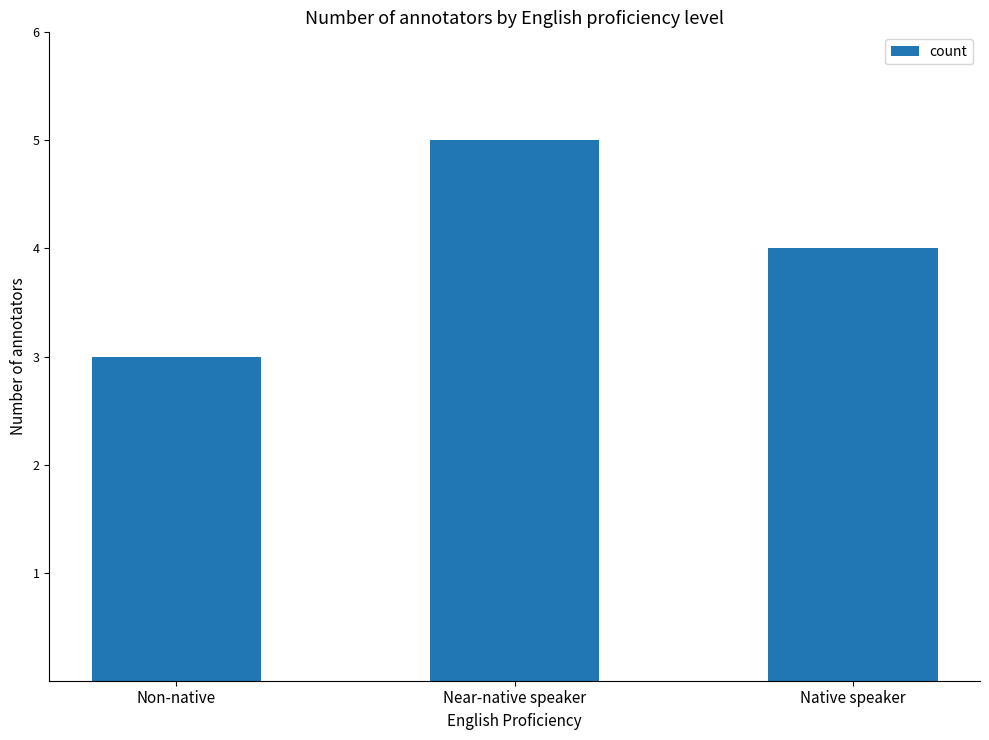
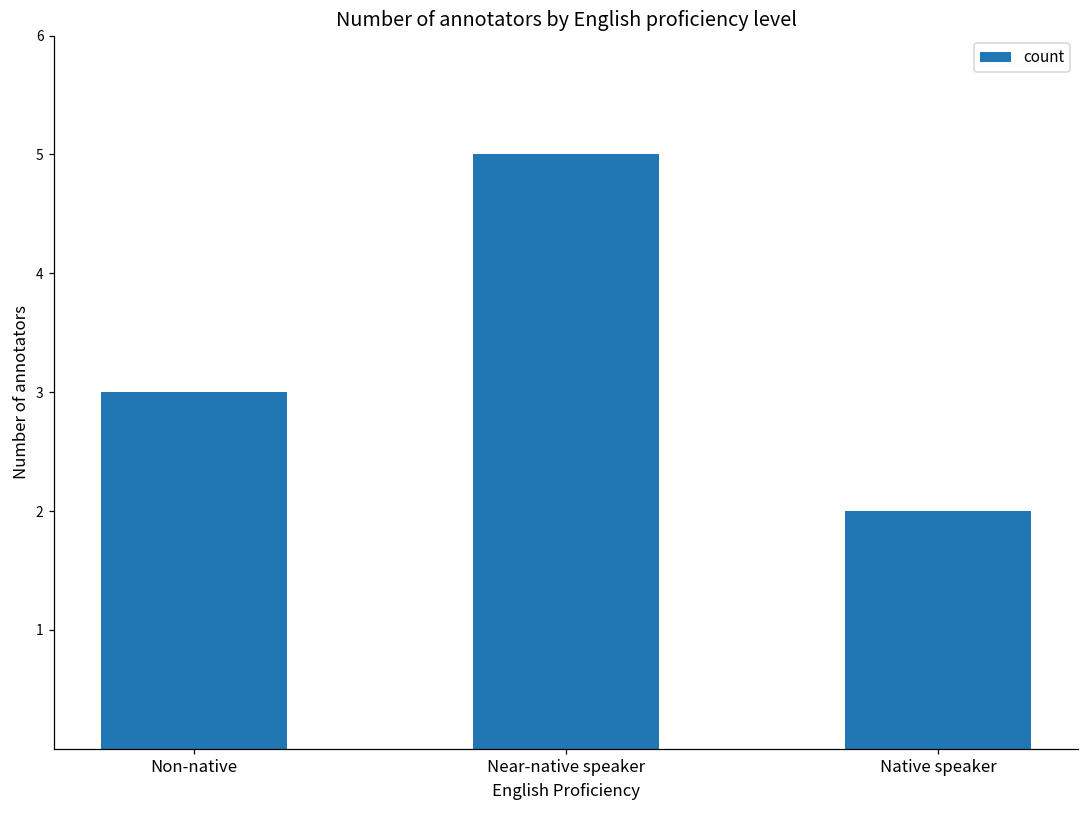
  {
    "Non-native": 3,
    "Near-native speaker": 5,
-   "Native speaker": 4
+   "Native speaker": 2
  }
